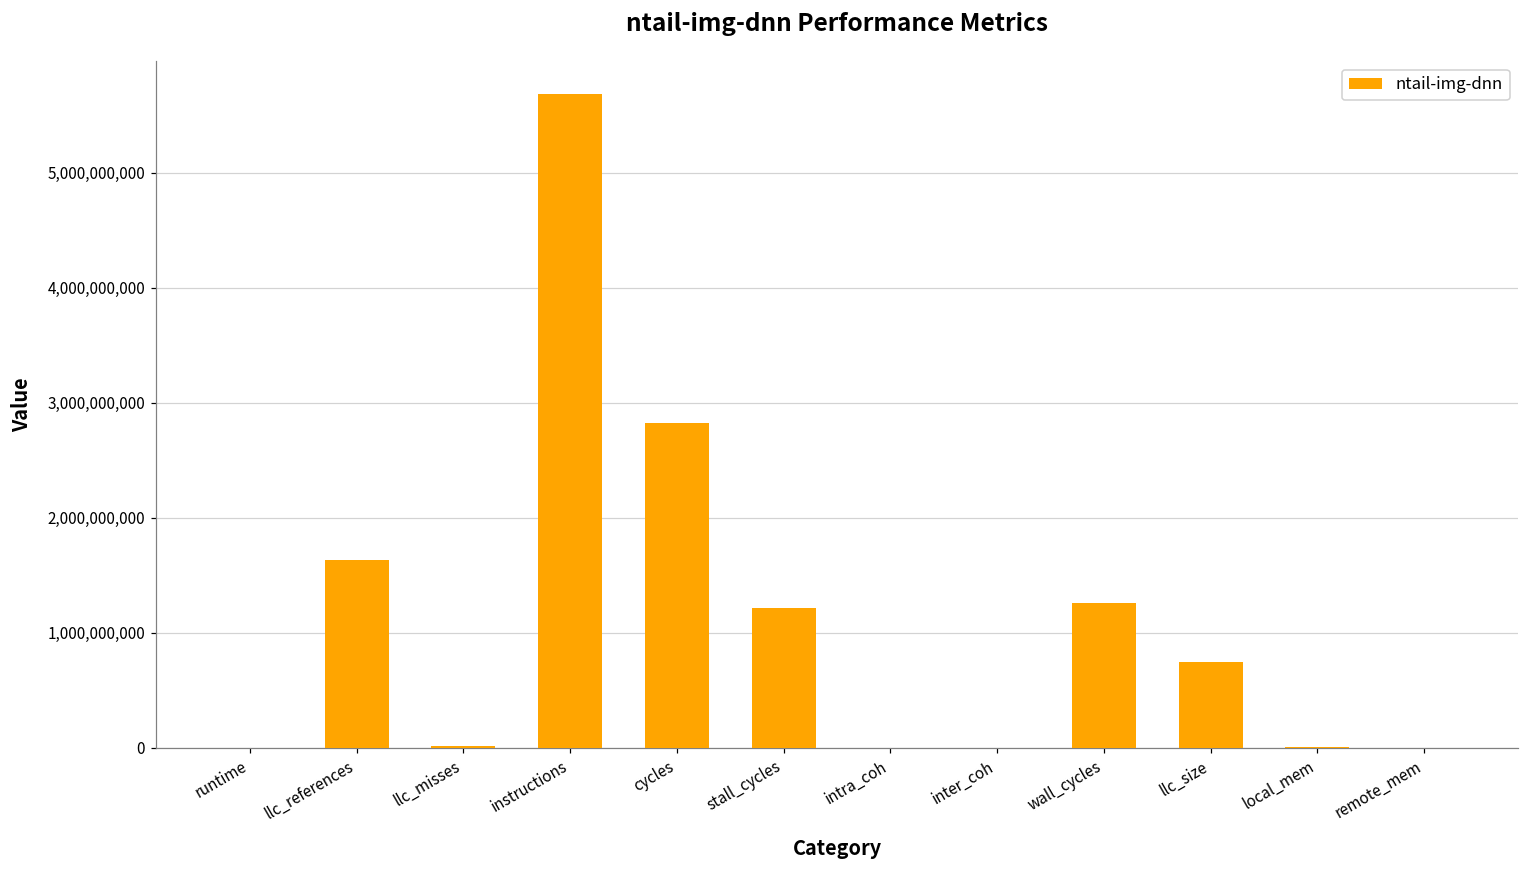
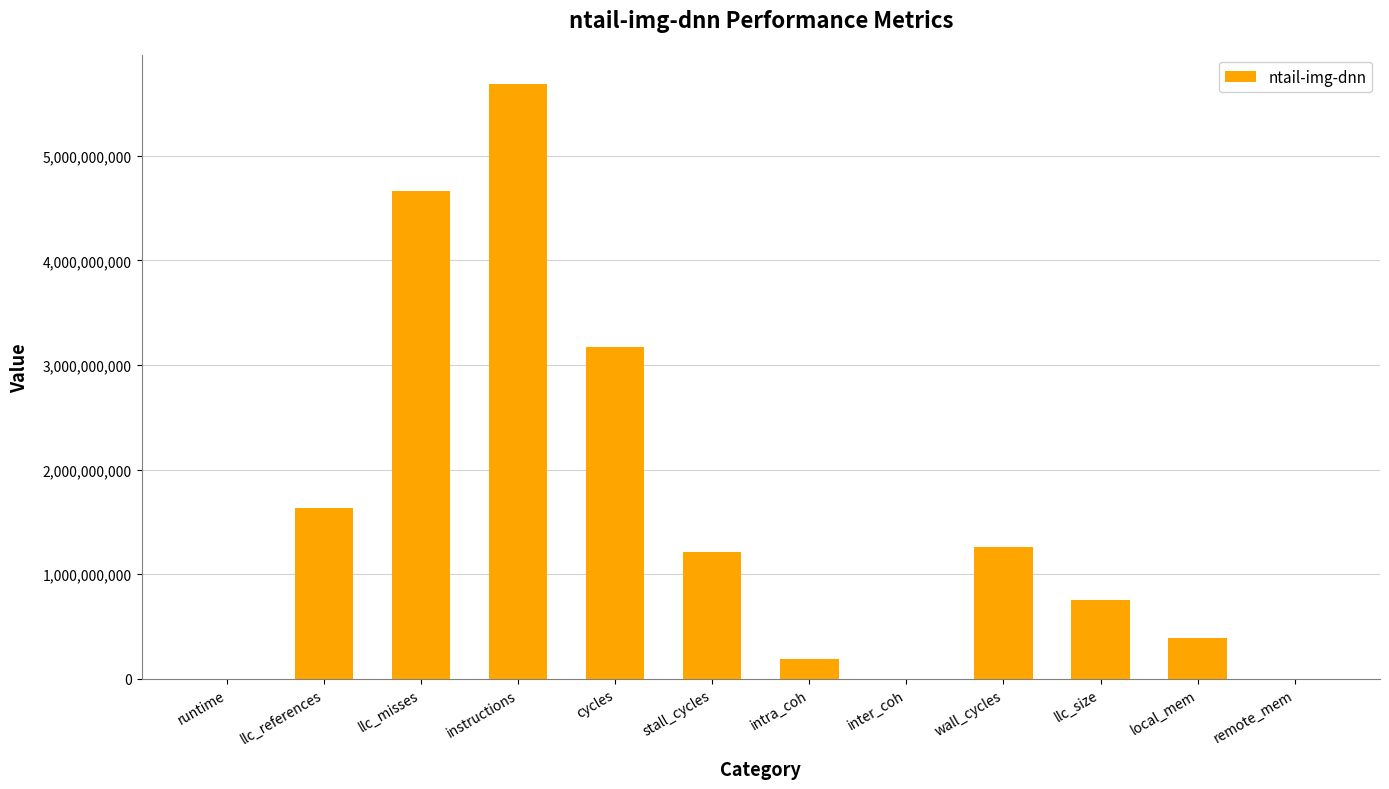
  {
    "llc_references": "1,630,000,000",
-   "llc_misses": "10,000,000",
+   "llc_misses": "4,660,000,000",
    "instructions": "5,680,000,000",
-   "cycles": "2,820,000,000",
+   "cycles": "3,170,000,000",
    "stall_cycles": "1,210,000,000",
-   "intra_coh": "0",
+   "intra_coh": "190,000,000",
    "wall_cycles": "1,260,000,000",
    "llc_size": "750,000,000",
-   "local_mem": "0"
+   "local_mem": "390,000,000"
  }
